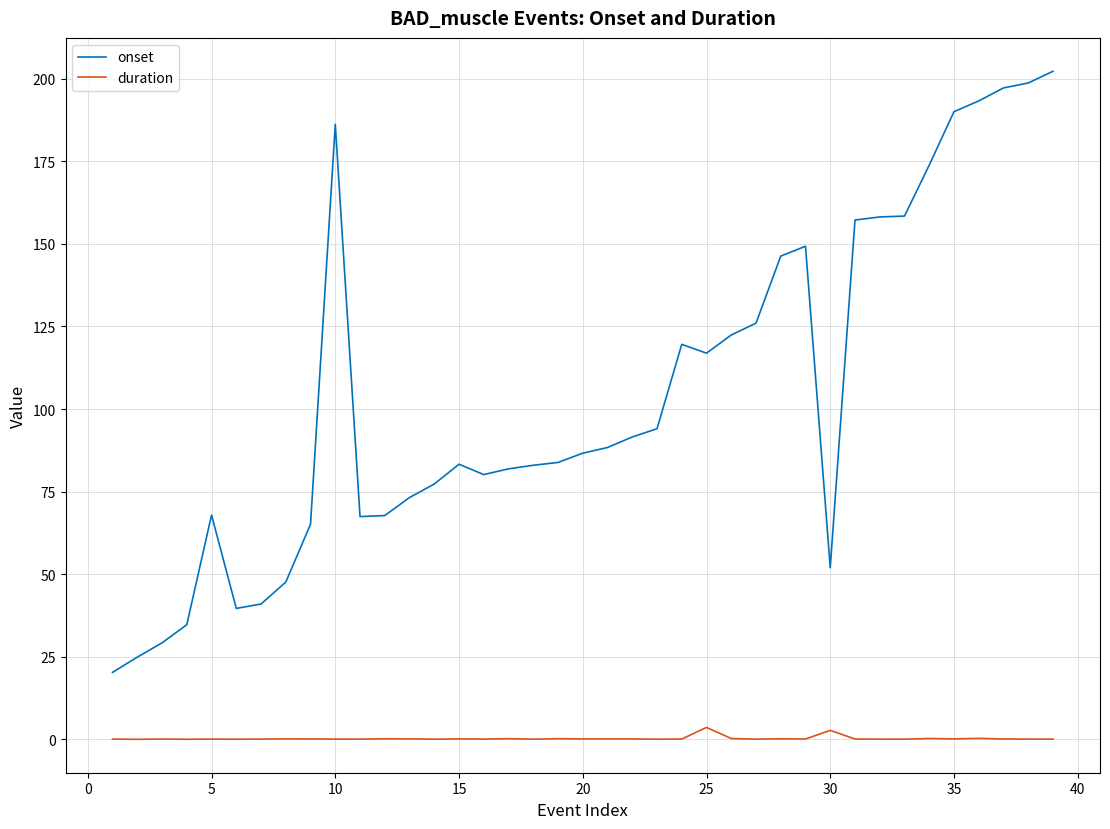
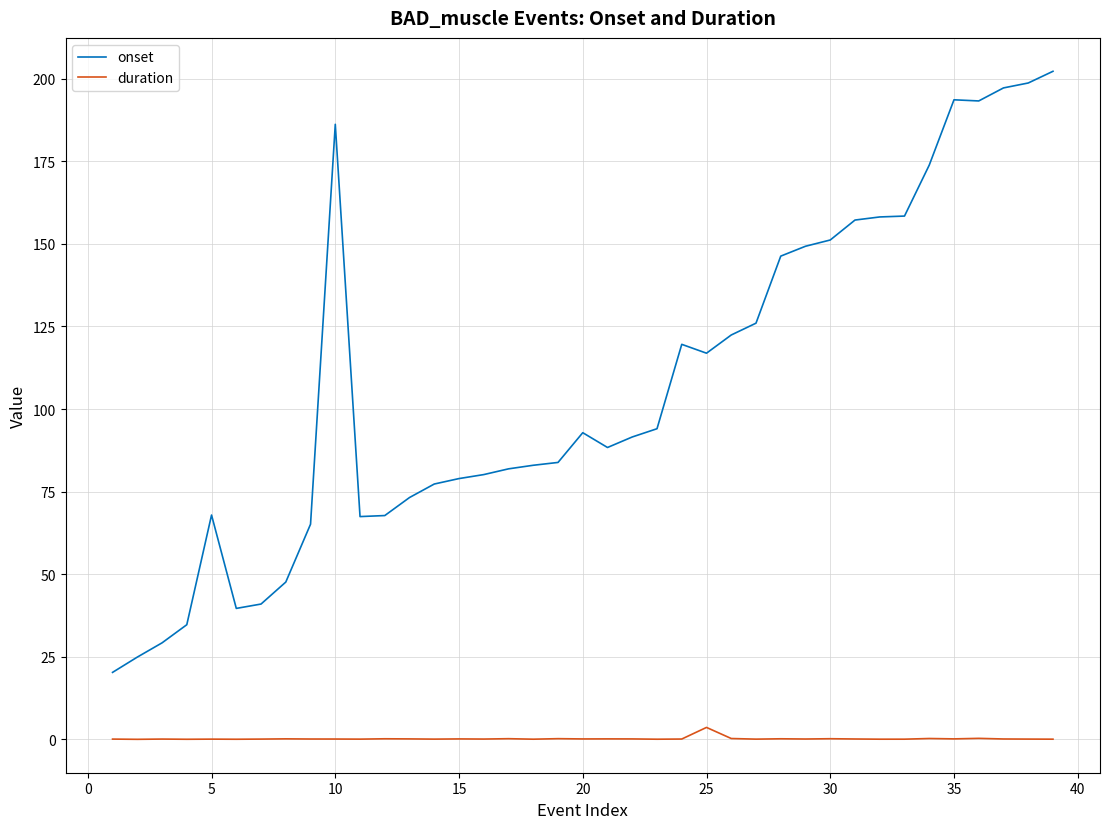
  {
    "onset": {
      "5": 68,
      "10": 186,
-     "15": 83,
-     "20": 87,
+     "15": 79,
+     "20": 93,
      "25": 117,
-     "30": 52,
-     "35": 190
+     "30": 151,
+     "35": 194
    },
    "duration": {
      "5": 0,
      "10": 0,
      "15": 0,
      "20": 0,
      "25": 4,
-     "30": 3,
+     "30": 0,
      "35": 0
    }
  }
